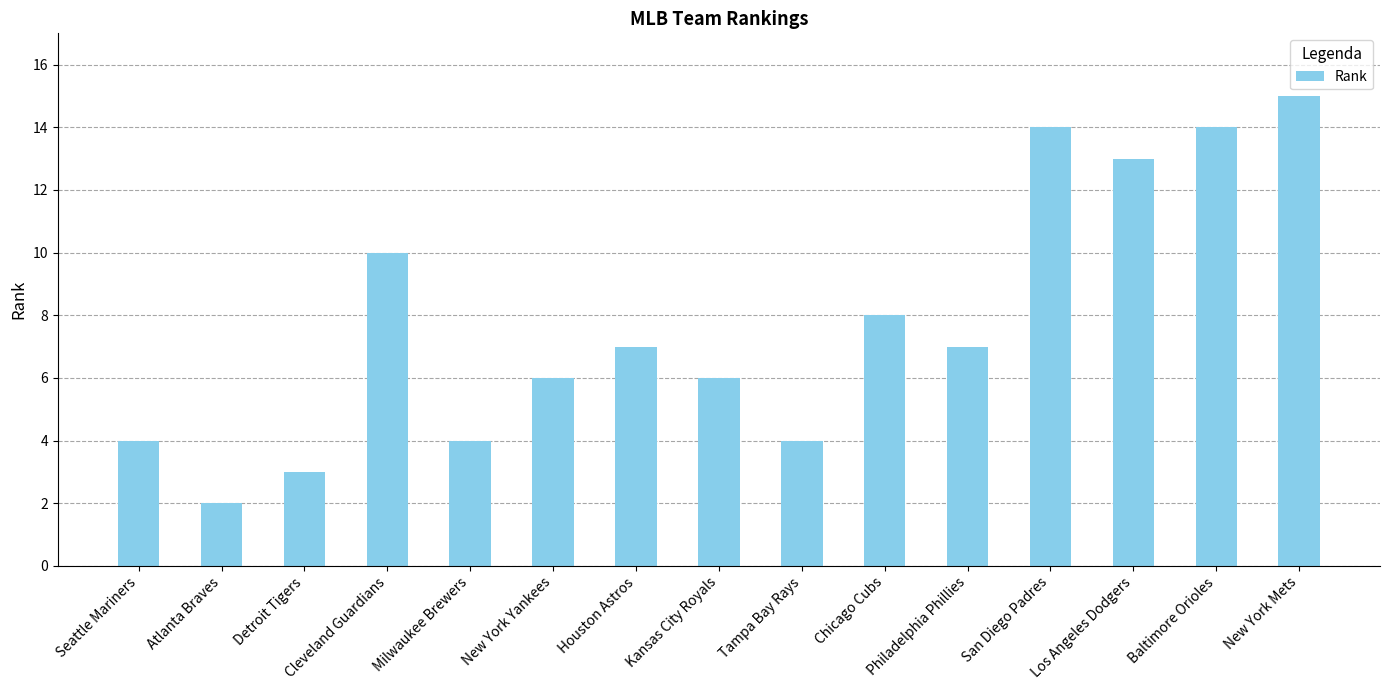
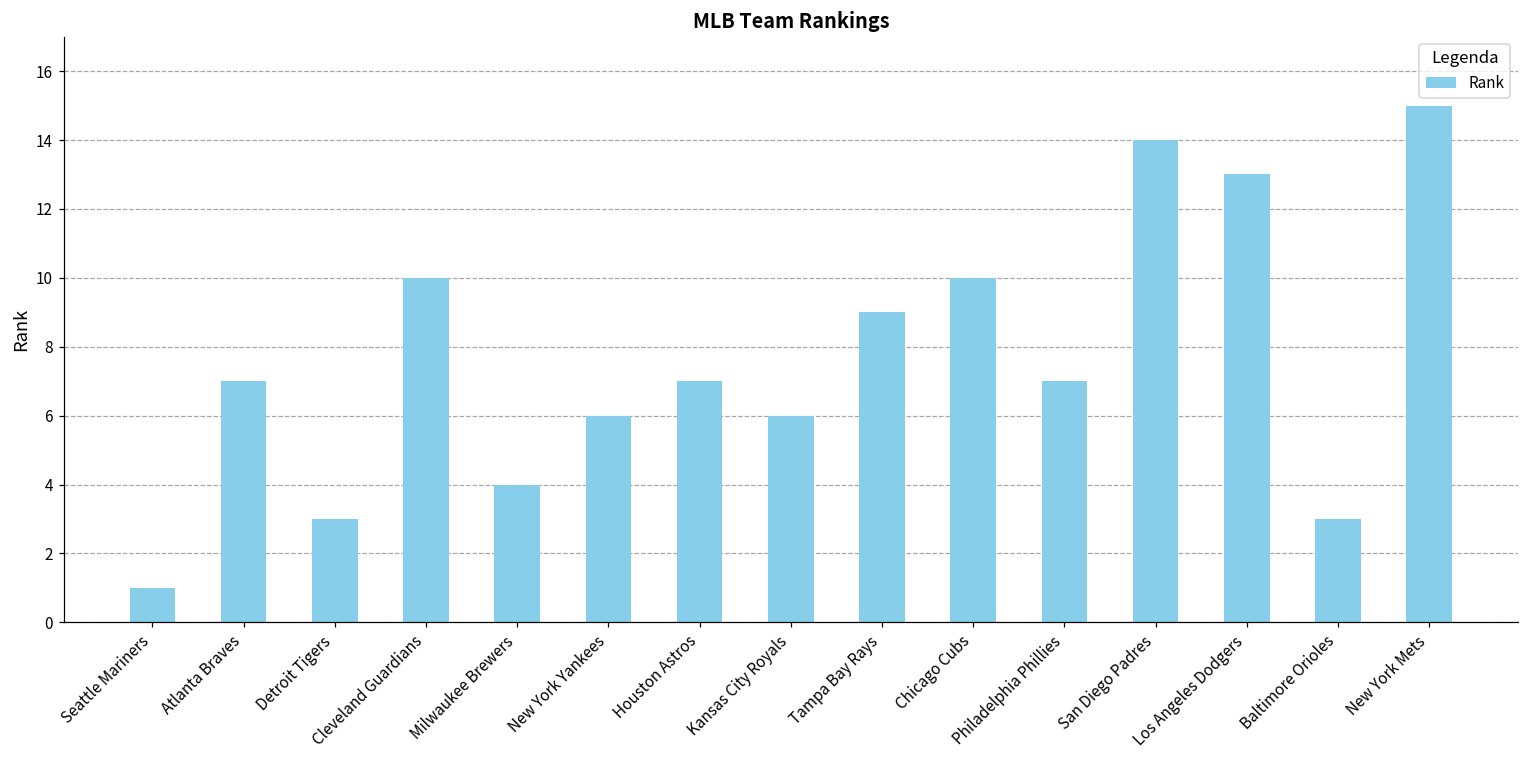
  {
-   "Seattle Mariners": 4,
-   "Atlanta Braves": 2,
+   "Seattle Mariners": 1,
+   "Atlanta Braves": 7,
    "Detroit Tigers": 3,
    "Cleveland Guardians": 10,
    "Milwaukee Brewers": 4,
    "New York Yankees": 6,
    "Houston Astros": 7,
    "Kansas City Royals": 6,
-   "Tampa Bay Rays": 4,
-   "Chicago Cubs": 8,
+   "Tampa Bay Rays": 9,
+   "Chicago Cubs": 10,
    "Philadelphia Phillies": 7,
    "San Diego Padres": 14,
    "Los Angeles Dodgers": 13,
-   "Baltimore Orioles": 14,
+   "Baltimore Orioles": 3,
    "New York Mets": 15
  }
